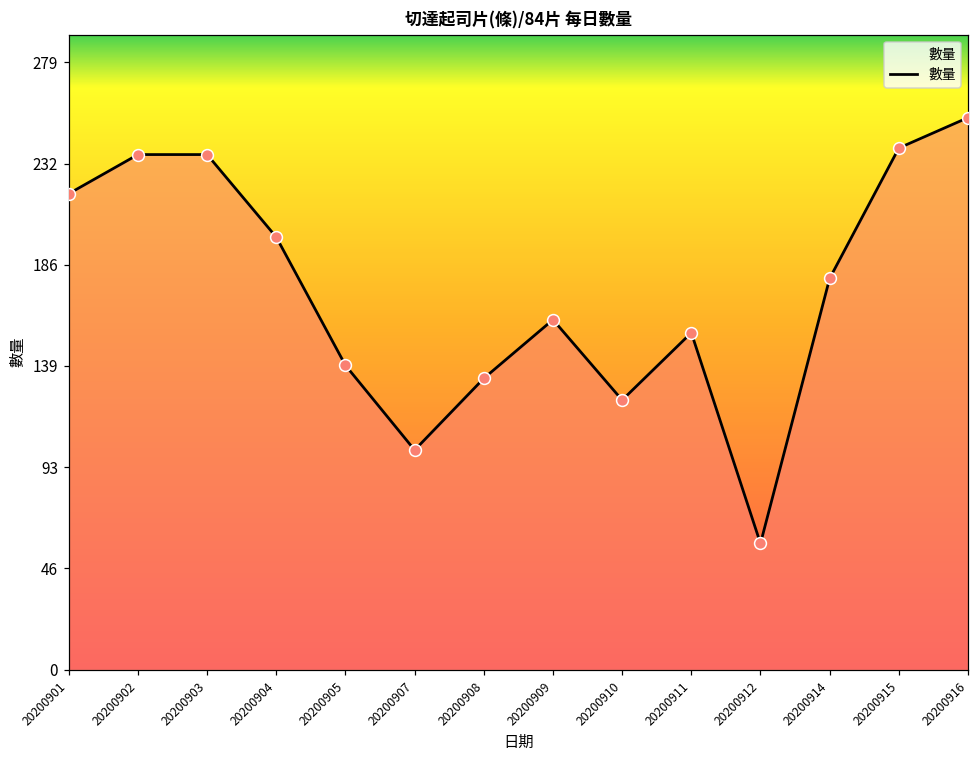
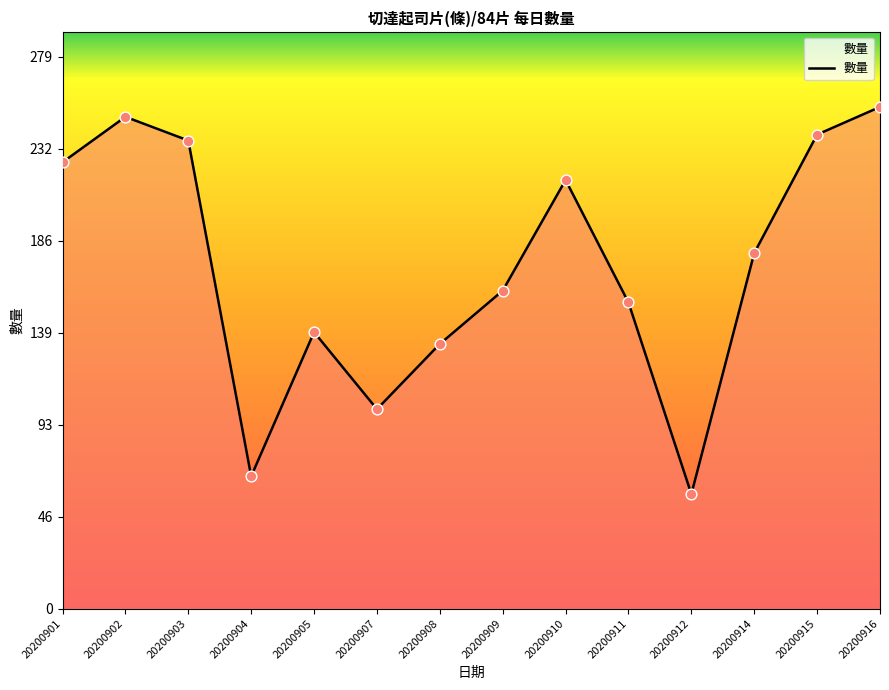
  {
-   "20200901": 219,
-   "20200902": 237,
+   "20200901": 226,
+   "20200902": 249,
    "20200903": 237,
-   "20200904": 199,
+   "20200904": 67,
    "20200905": 140,
    "20200907": 101,
    "20200908": 134,
    "20200909": 161,
-   "20200910": 124,
+   "20200910": 217,
    "20200911": 155,
    "20200912": 58,
    "20200914": 180,
    "20200915": 240,
    "20200916": 254
  }
